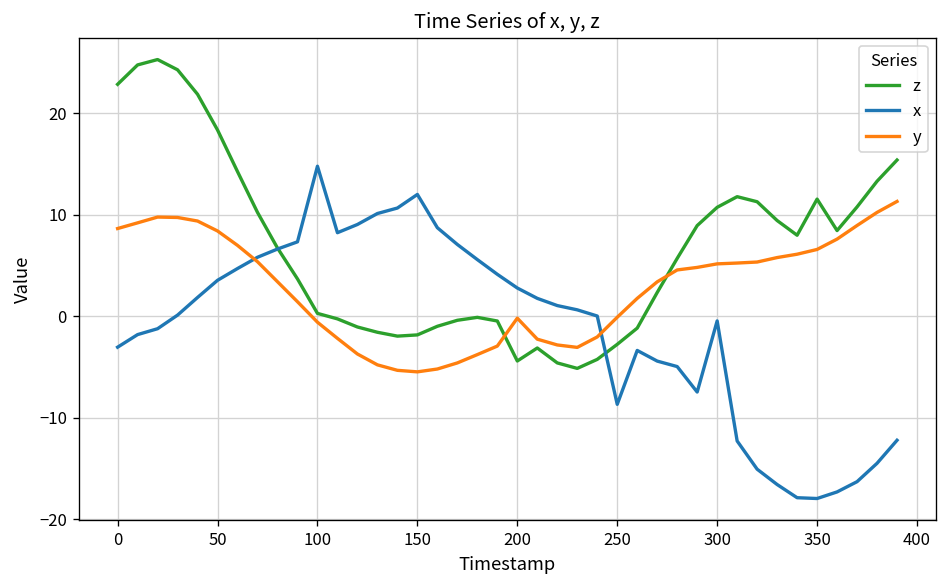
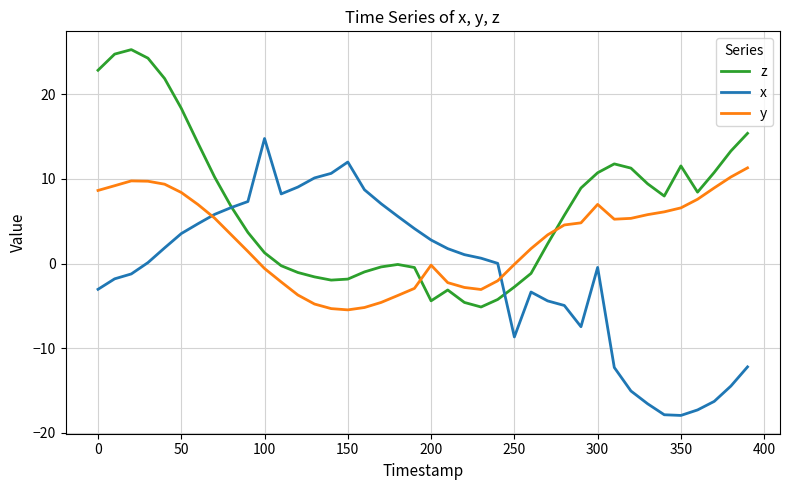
  {
    "z": {
      "0": 23,
      "50": 18,
-     "100": 0,
+     "100": 1,
      "150": -2,
      "200": -4,
      "250": -3,
      "300": 11,
      "350": 12
    },
    "x": {
      "0": -3,
      "50": 4,
      "100": 15,
      "150": 12,
      "200": 3,
      "250": -9,
      "300": 0,
      "350": -18
    },
    "y": {
      "0": 9,
      "50": 8,
      "100": -1,
      "150": -5,
      "200": 0,
      "250": 0,
-     "300": 5,
+     "300": 7,
      "350": 7
    }
  }
